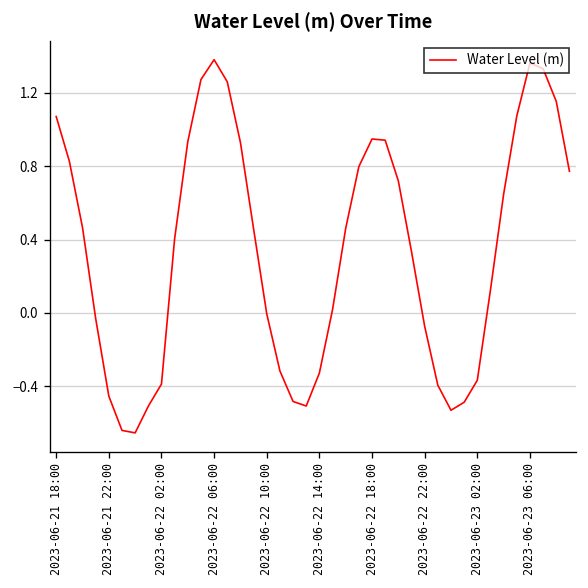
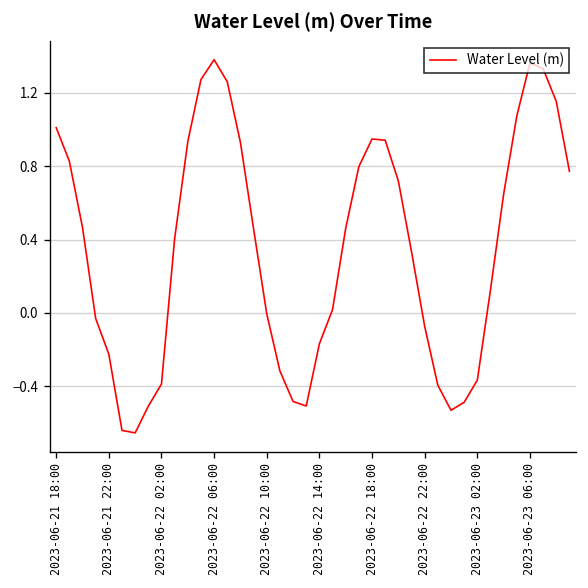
  {
-   "2023-06-21 18:00": 1.07,
-   "2023-06-21 22:00": -0.45,
+   "2023-06-21 18:00": 1.01,
+   "2023-06-21 22:00": -0.23,
    "2023-06-22 02:00": -0.39,
    "2023-06-22 06:00": 1.38,
    "2023-06-22 10:00": 0.00,
-   "2023-06-22 14:00": -0.33,
+   "2023-06-22 14:00": -0.17,
    "2023-06-22 18:00": 0.95,
    "2023-06-22 22:00": -0.07,
    "2023-06-23 02:00": -0.37
  }
